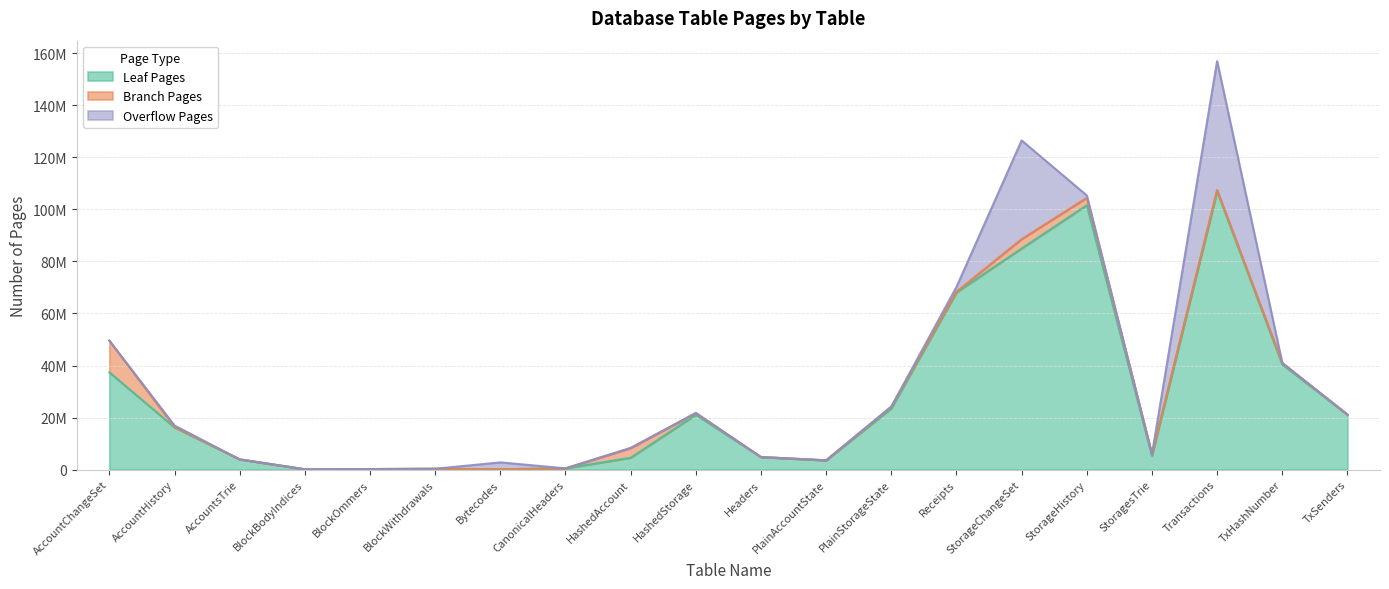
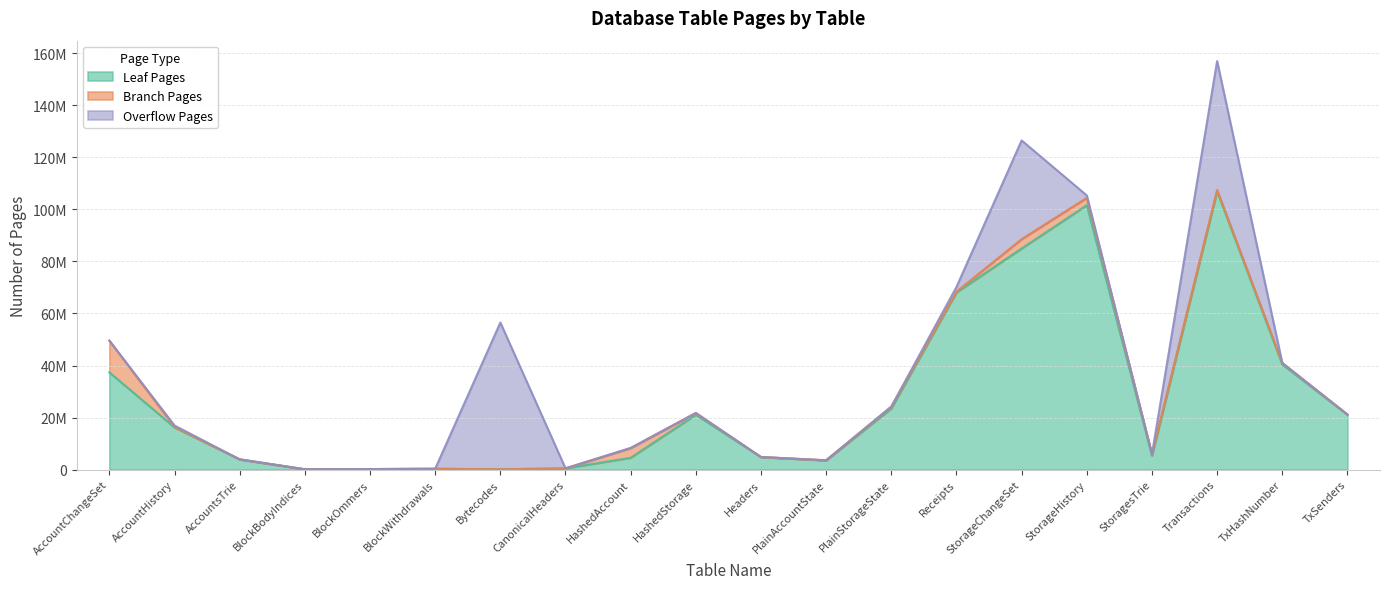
  {
    "Leaf Pages": {
      "AccountChangeSet": 37000000,
      "HashedAccount": 5000000,
      "StorageChangeSet": 85000000,
      "StorageHistory": 102000000
    },
    "Branch Pages": {
      "StorageChangeSet": 4000000
    },
    "Overflow Pages": {
-     "Bytecodes": 3000000,
+     "Bytecodes": 56000000,
      "Receipts": 2000000,
      "StorageChangeSet": 38000000,
      "Transactions": 50000000
    }
  }
